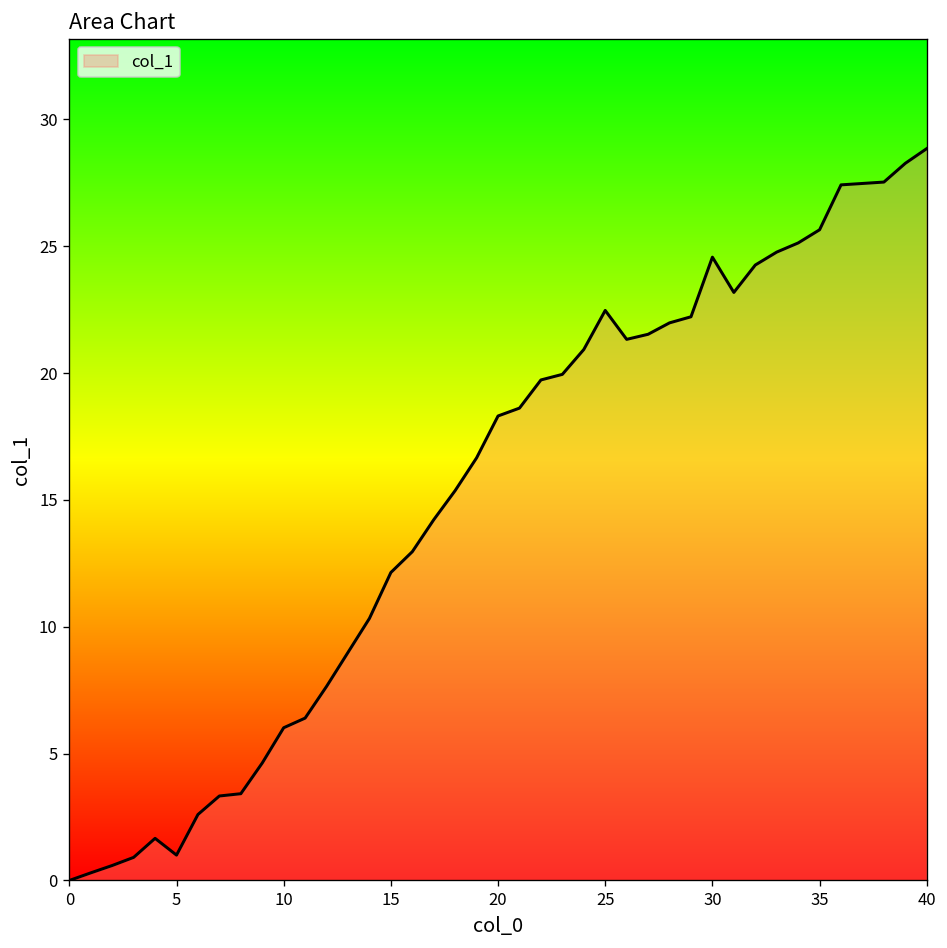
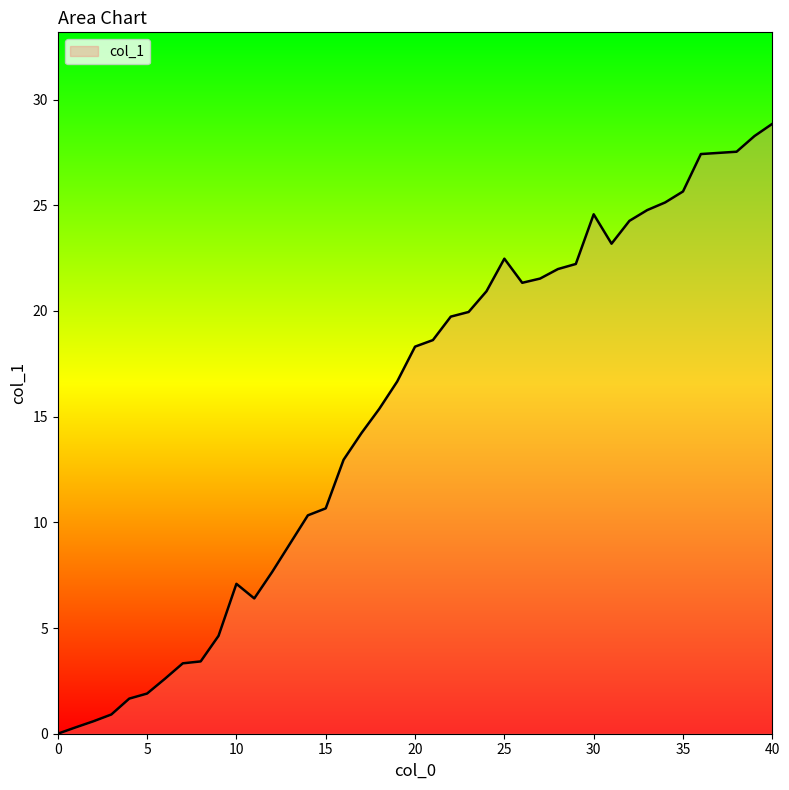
  {
    "0": 0.0,
-   "5": 1.0,
-   "10": 6.0,
-   "15": 12.1,
+   "5": 1.9,
+   "10": 7.1,
+   "15": 10.7,
    "20": 18.3,
    "25": 22.5,
    "30": 24.6,
    "35": 25.7,
    "40": 28.9
  }
